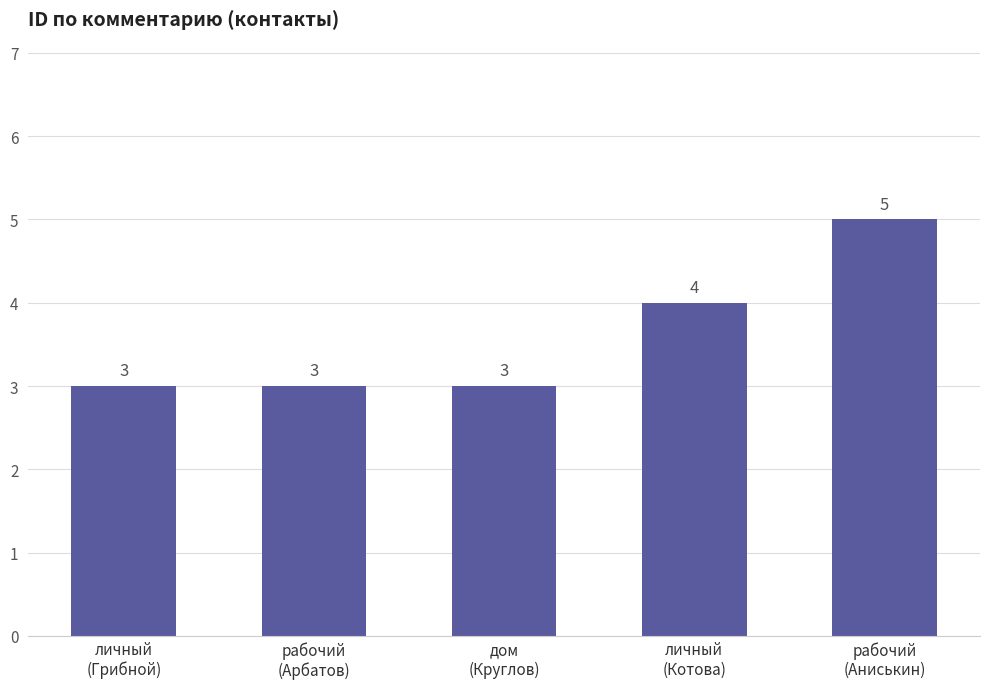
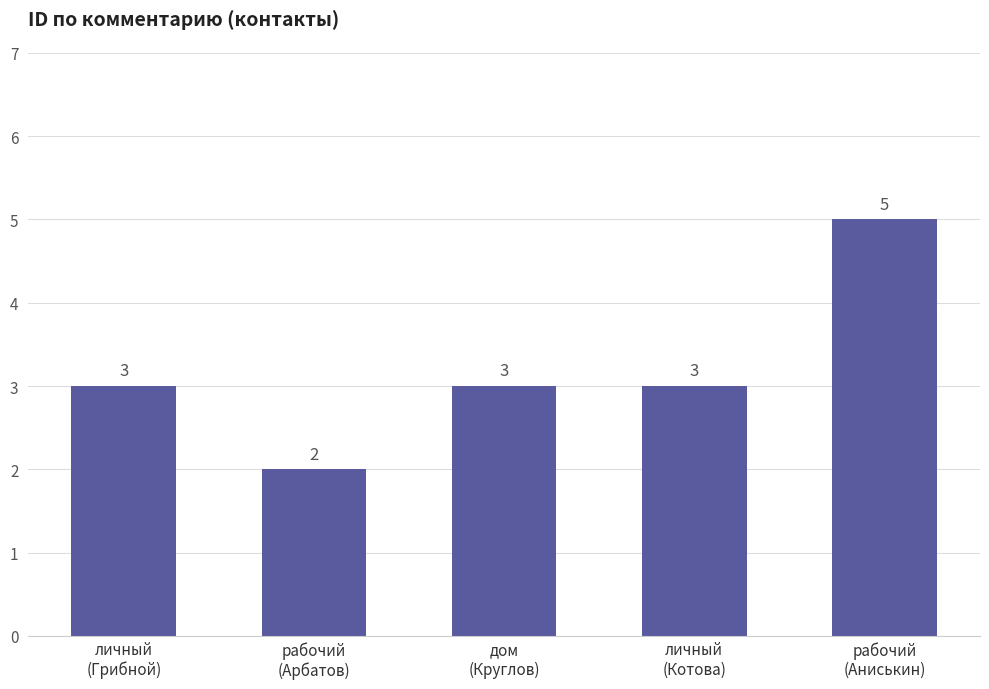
  {
    "личный (Грибной)": 3,
-   "рабочий (Арбатов)": 3,
+   "рабочий (Арбатов)": 2,
    "дом (Круглов)": 3,
-   "личный (Котова)": 4,
+   "личный (Котова)": 3,
    "рабочий (Аниськин)": 5
  }
